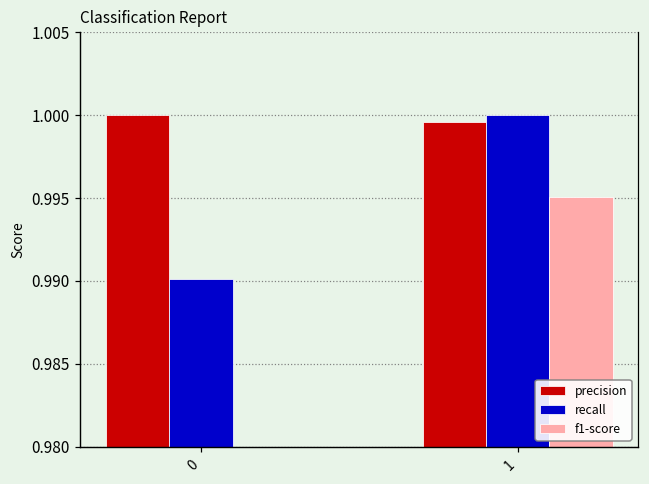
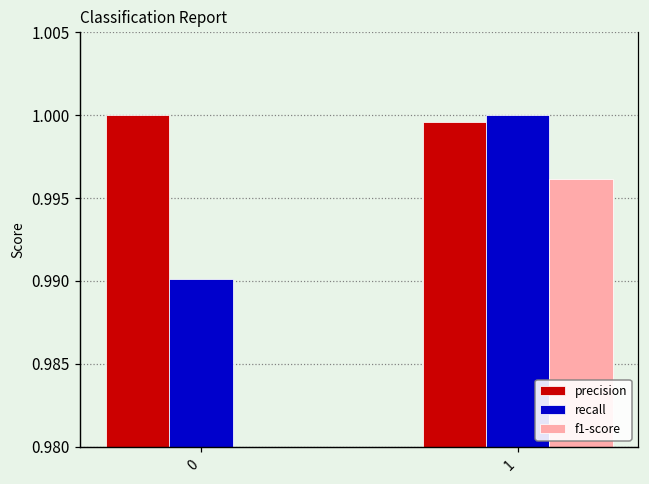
  {
    "precision": {
      "0": 1.0000,
      "1": 0.9996
    },
    "recall": {
      "0": 0.9901,
      "1": 1.0000
    },
    "f1-score": {
-     "1": 0.9951
+     "1": 0.9961
    }
  }
